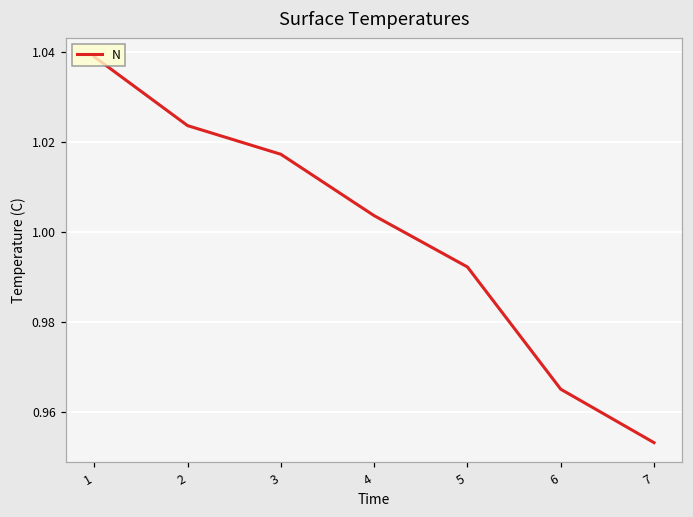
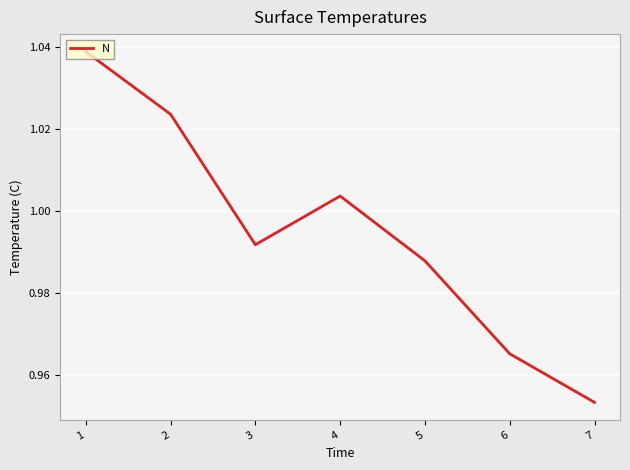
  {
    "2": 1.024,
-   "3": 1.017,
+   "3": 0.992,
    "4": 1.004,
-   "5": 0.992,
+   "5": 0.988,
    "6": 0.965,
    "7": 0.953
  }
